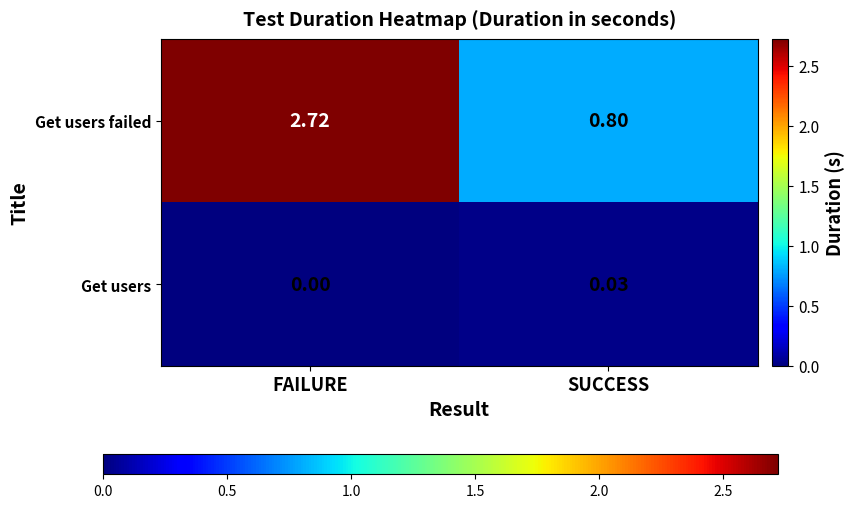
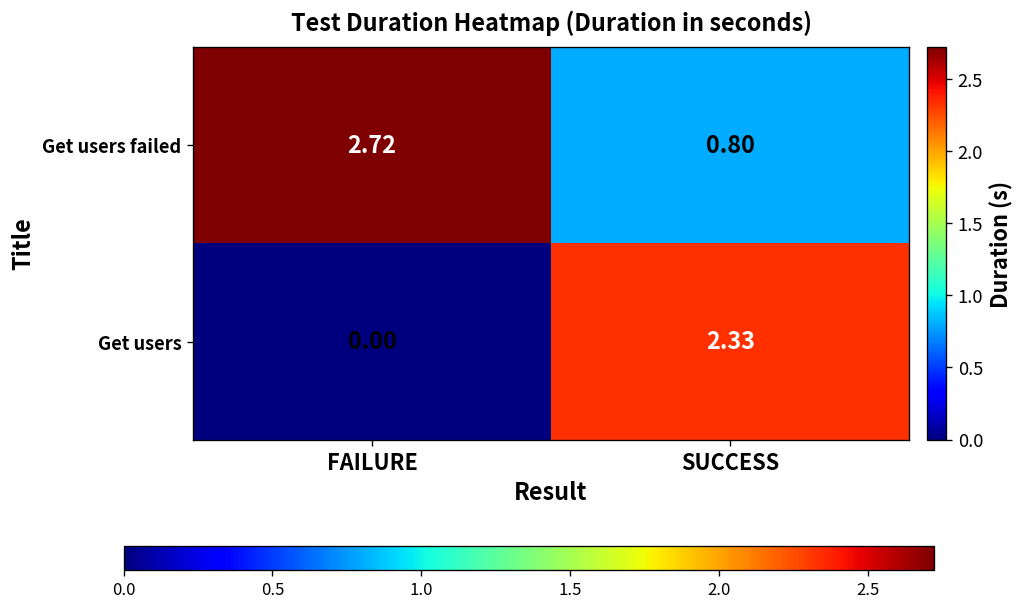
  {
    "Get users failed": {
      "FAILURE": 2.72,
      "SUCCESS": 0.80
    },
    "Get users": {
      "FAILURE": 0.00,
-     "SUCCESS": 0.03
+     "SUCCESS": 2.33
    }
  }
